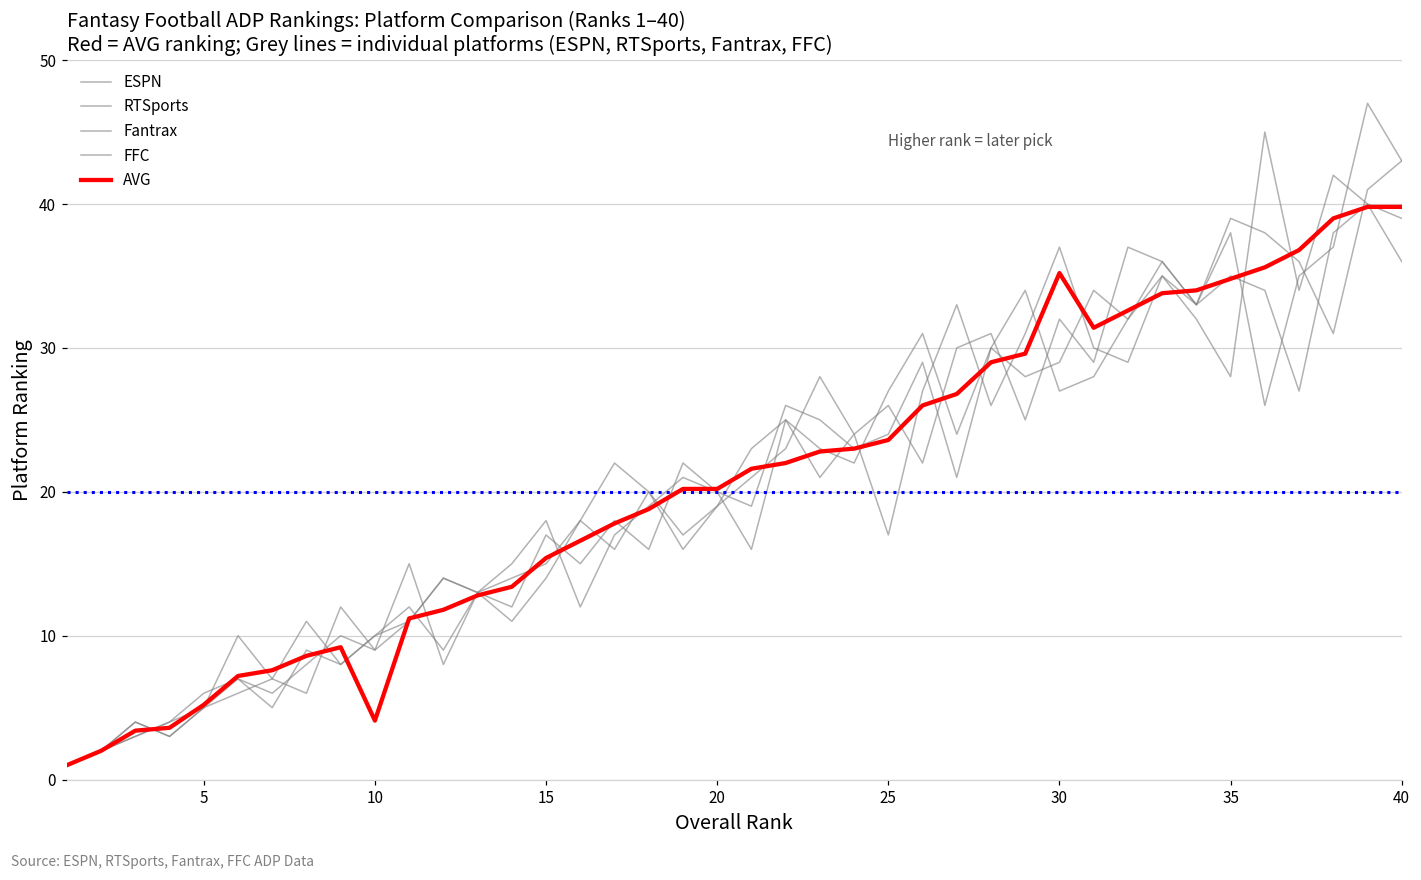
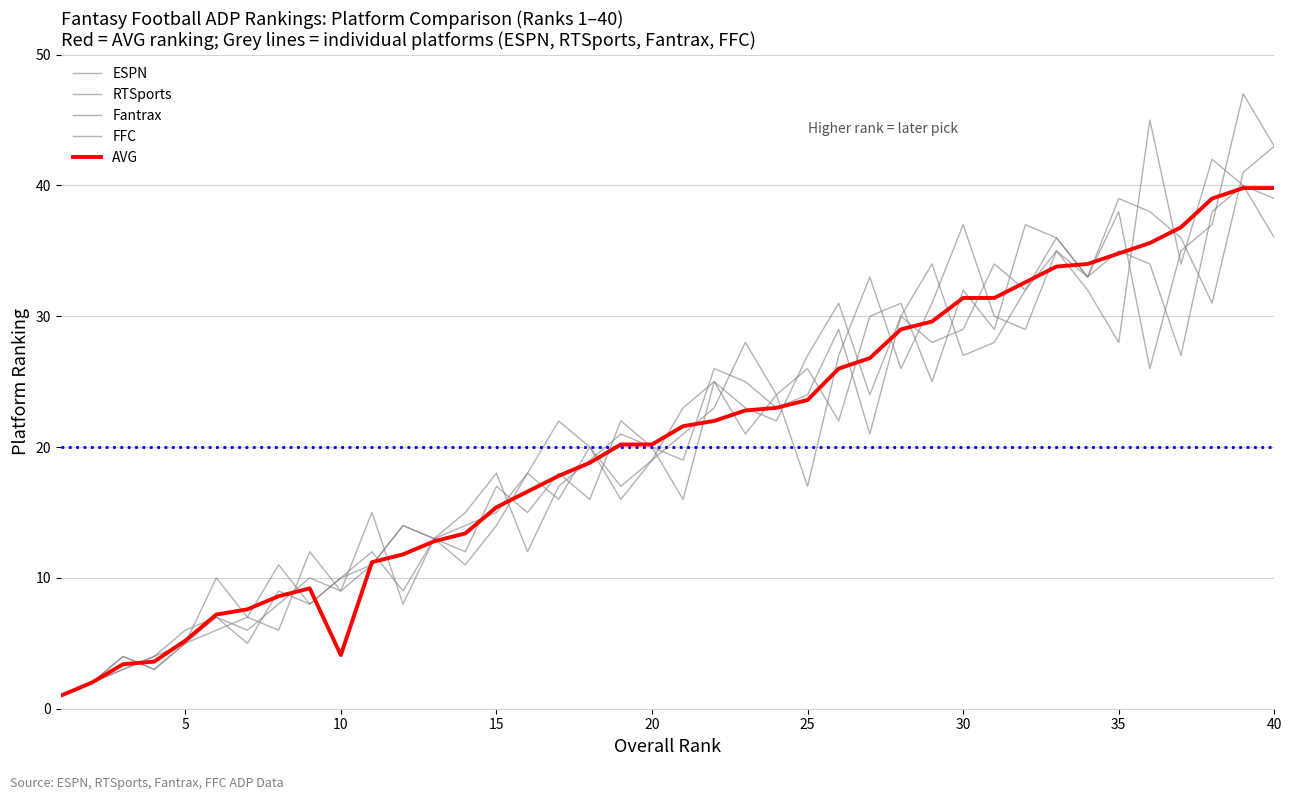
  {
    "AVG": {
      "5": 5.2,
      "10": 4.1,
      "15": 15.4,
      "20": 20.2,
      "25": 23.6,
-     "30": 35.2,
+     "30": 31.4,
      "35": 34.8,
      "40": 39.8
    }
  }
